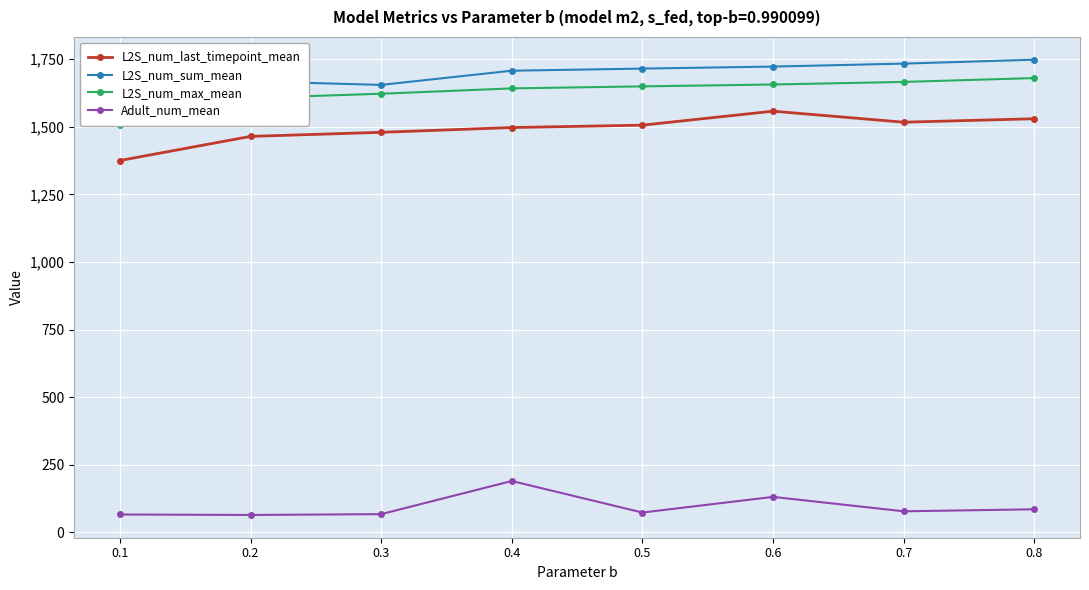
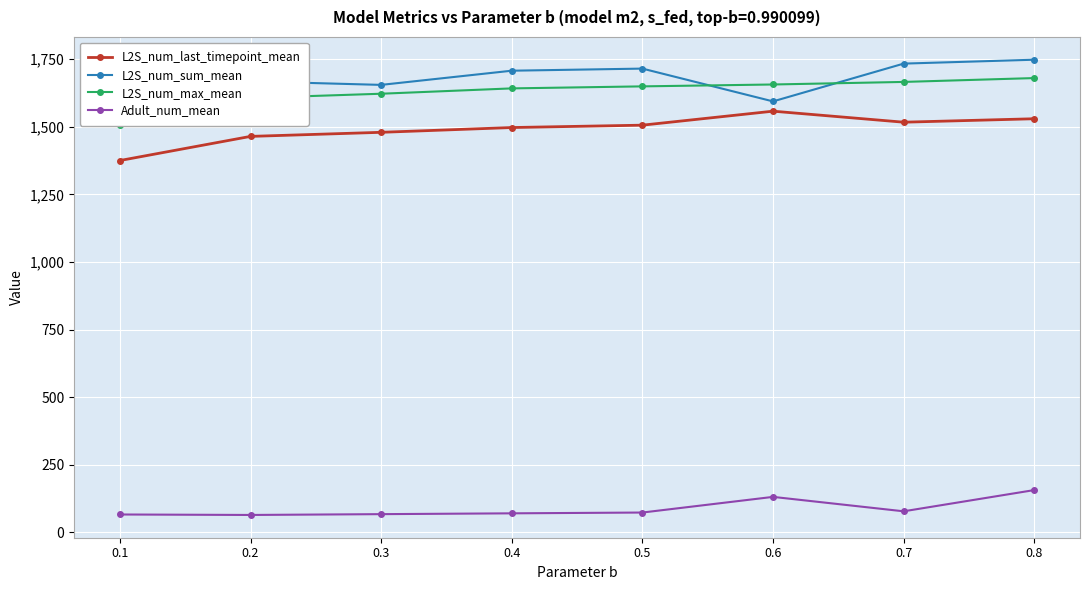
  {
    "L2S_num_last_timepoint_mean": {
      "0.1": "1,380",
      "0.2": "1,460",
      "0.3": "1,480",
      "0.4": "1,500",
      "0.5": "1,510",
      "0.6": "1,560",
      "0.7": "1,520",
      "0.8": "1,530"
    },
    "L2S_num_sum_mean": {
      "0.3": "1,650",
      "0.4": "1,710",
      "0.5": "1,720",
-     "0.6": "1,720",
+     "0.6": "1,590",
      "0.7": "1,730",
      "0.8": "1,750"
    },
    "L2S_num_max_mean": {
      "0.3": "1,620",
      "0.4": "1,640",
      "0.5": "1,650",
      "0.6": "1,660",
      "0.7": "1,670",
      "0.8": "1,680"
    },
    "Adult_num_mean": {
      "0.1": "70",
      "0.2": "60",
      "0.3": "70",
-     "0.4": "190",
+     "0.4": "70",
      "0.5": "70",
      "0.6": "130",
      "0.7": "80",
-     "0.8": "90"
+     "0.8": "160"
    }
  }
